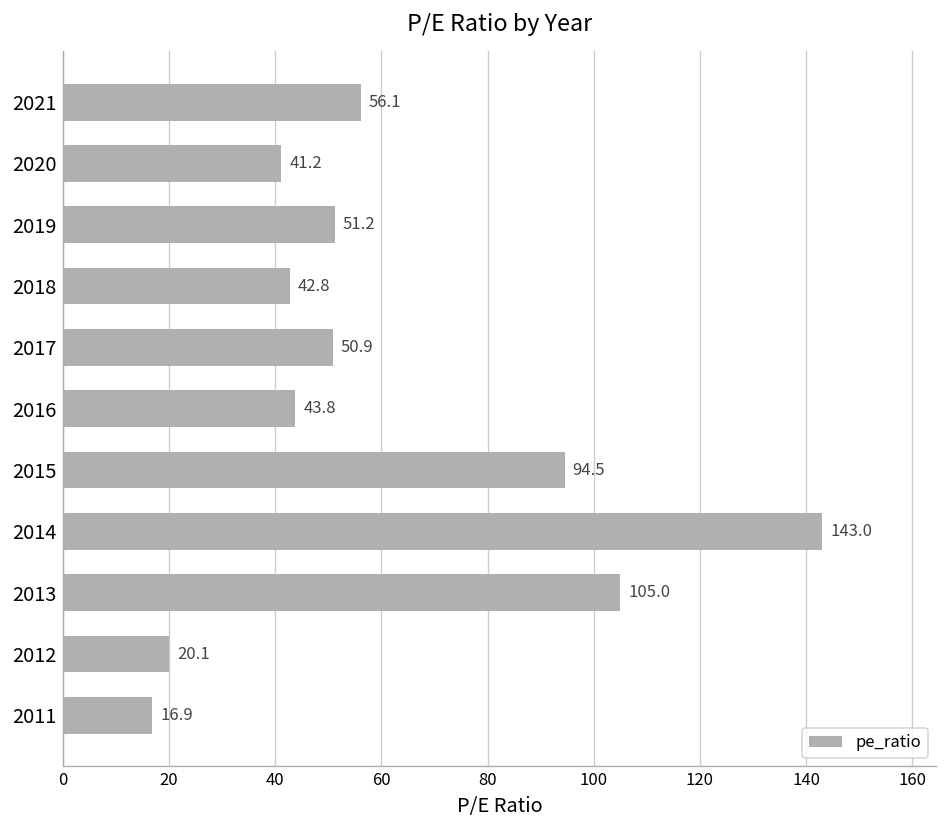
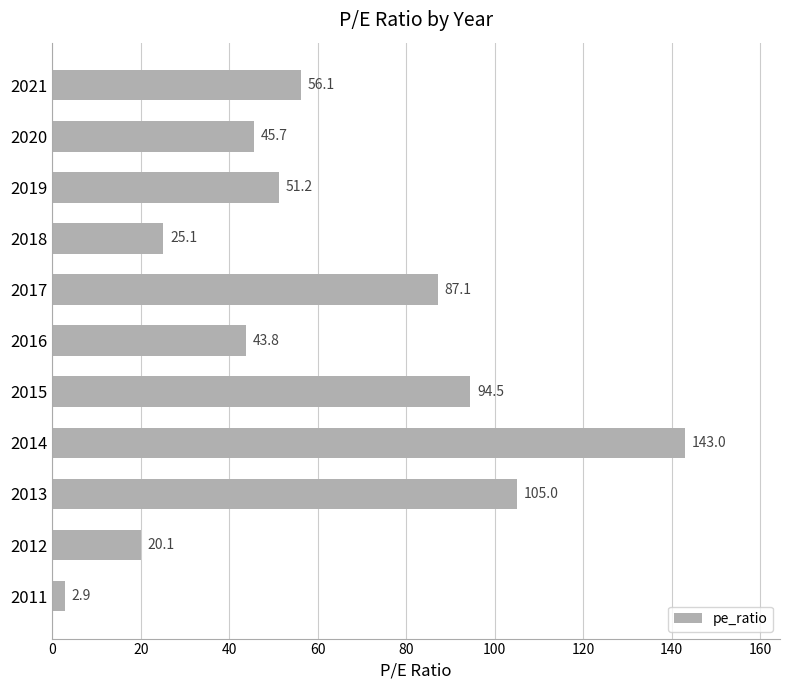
  {
    "2021": 56.1,
-   "2020": 41.2,
+   "2020": 45.7,
    "2019": 51.2,
-   "2018": 42.8,
-   "2017": 50.9,
+   "2018": 25.1,
+   "2017": 87.1,
    "2016": 43.8,
    "2015": 94.5,
    "2014": 143.0,
    "2013": 105.0,
    "2012": 20.1,
-   "2011": 16.9
+   "2011": 2.9
  }
